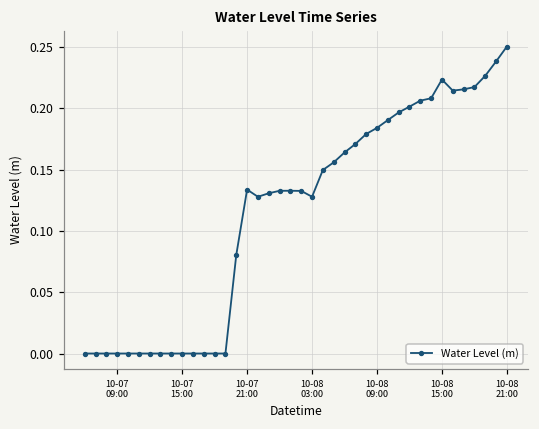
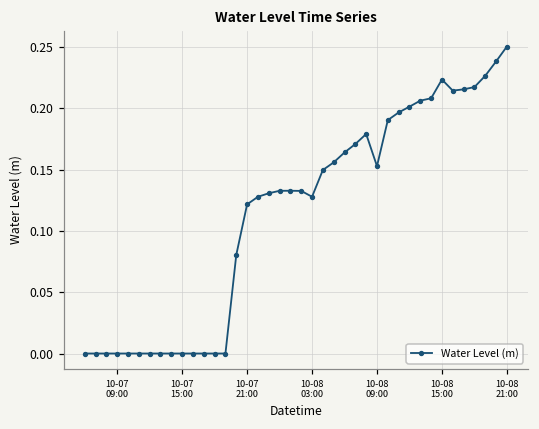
  {
    "10-07 09:00": 0.000,
    "10-07 15:00": 0.000,
-   "10-07 21:00": 0.134,
+   "10-07 21:00": 0.122,
    "10-08 03:00": 0.128,
-   "10-08 09:00": 0.184,
+   "10-08 09:00": 0.153,
    "10-08 15:00": 0.223,
    "10-08 21:00": 0.250
  }
